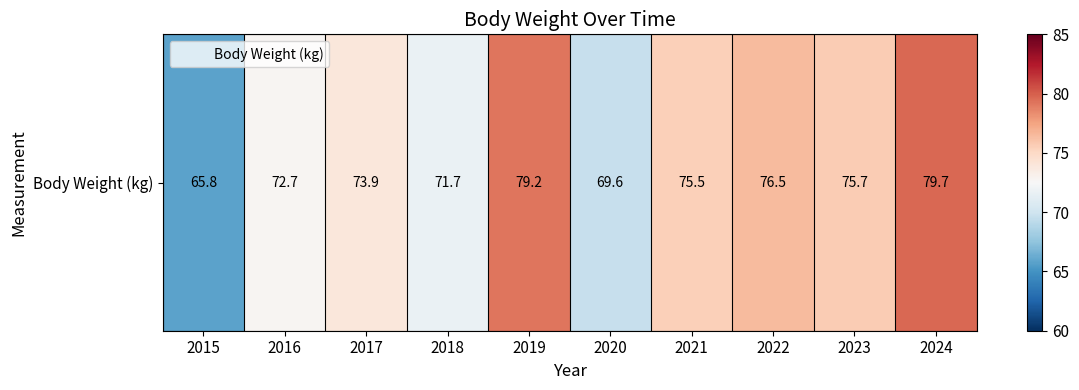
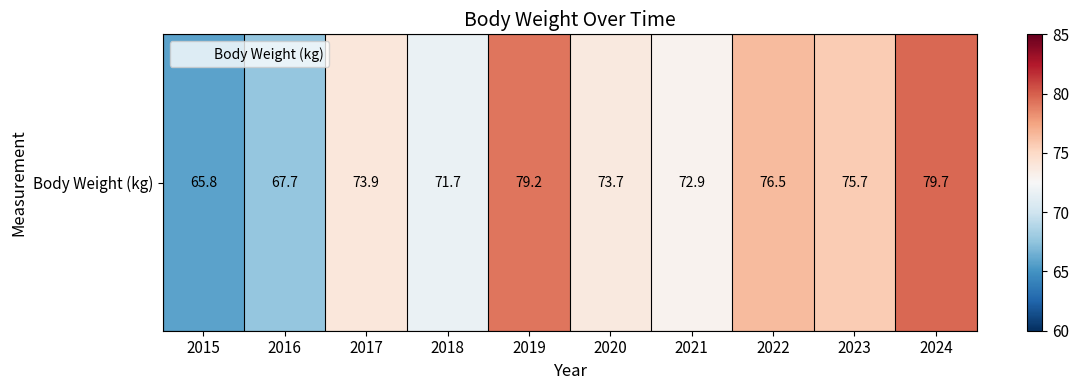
  {
    "Body Weight (kg)": {
      "2015": 65.8,
-     "2016": 72.7,
+     "2016": 67.7,
      "2017": 73.9,
      "2018": 71.7,
      "2019": 79.2,
-     "2020": 69.6,
-     "2021": 75.5,
+     "2020": 73.7,
+     "2021": 72.9,
      "2022": 76.5,
      "2023": 75.7,
      "2024": 79.7
    }
  }
